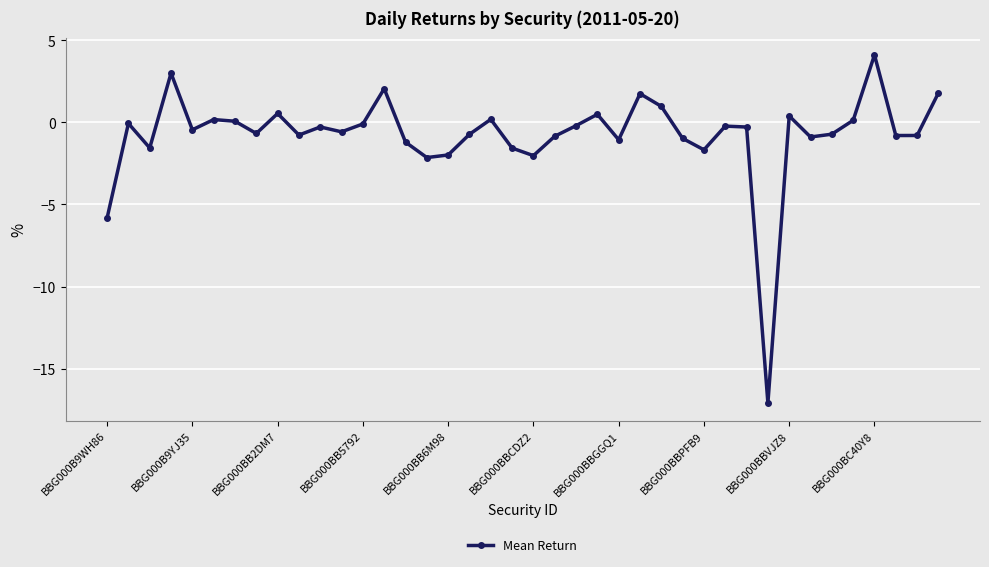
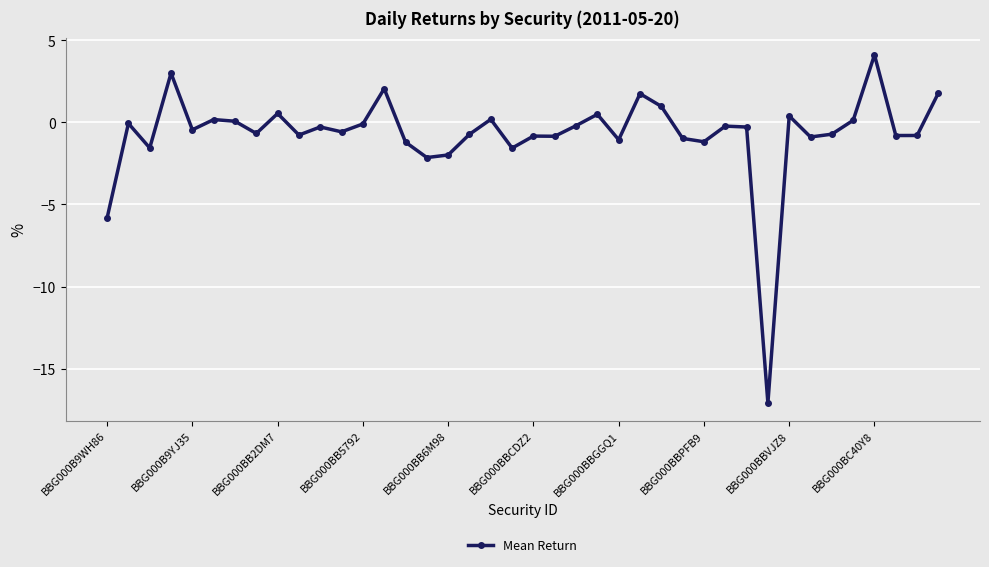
  {
    "BBG000B9WH86": -5.8,
    "BBG000B9YJ35": -0.5,
    "BBG000BB2DM7": 0.5,
    "BBG000BB5792": -0.1,
    "BBG000BB6M98": -2.0,
-   "BBG000BBCDZ2": -2.0,
+   "BBG000BBCDZ2": -0.8,
    "BBG000BBGGQ1": -1.1,
-   "BBG000BBPFB9": -1.7,
+   "BBG000BBPFB9": -1.2,
    "BBG000BBVJZ8": 0.4,
    "BBG000BC40Y8": 4.1
  }
